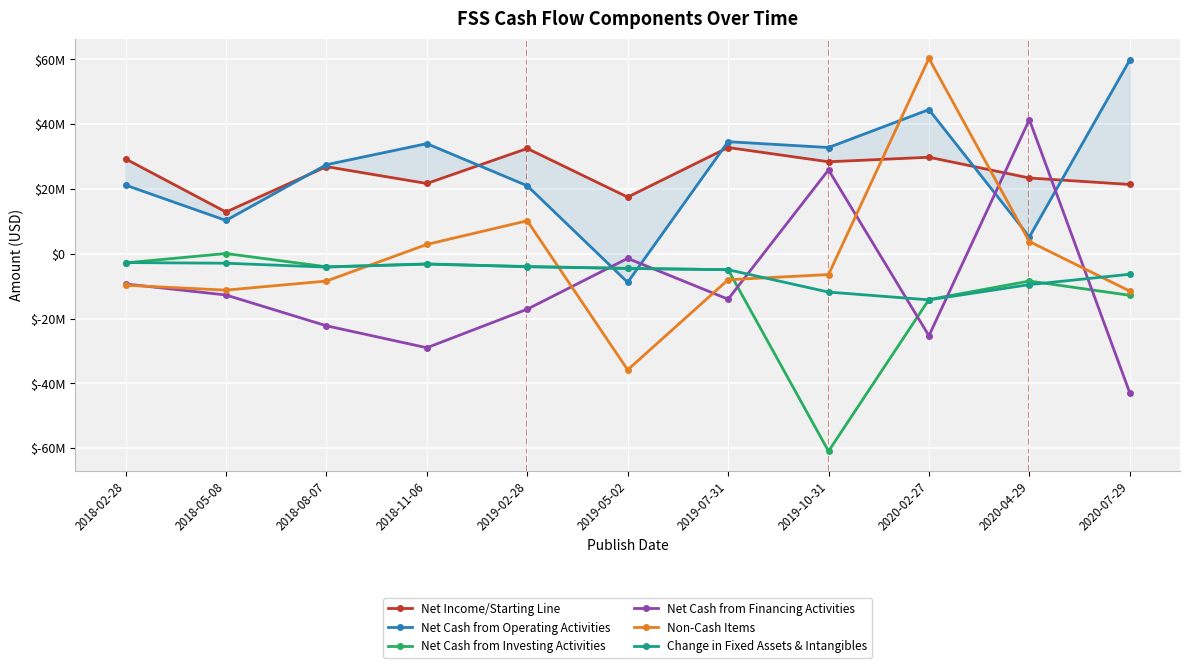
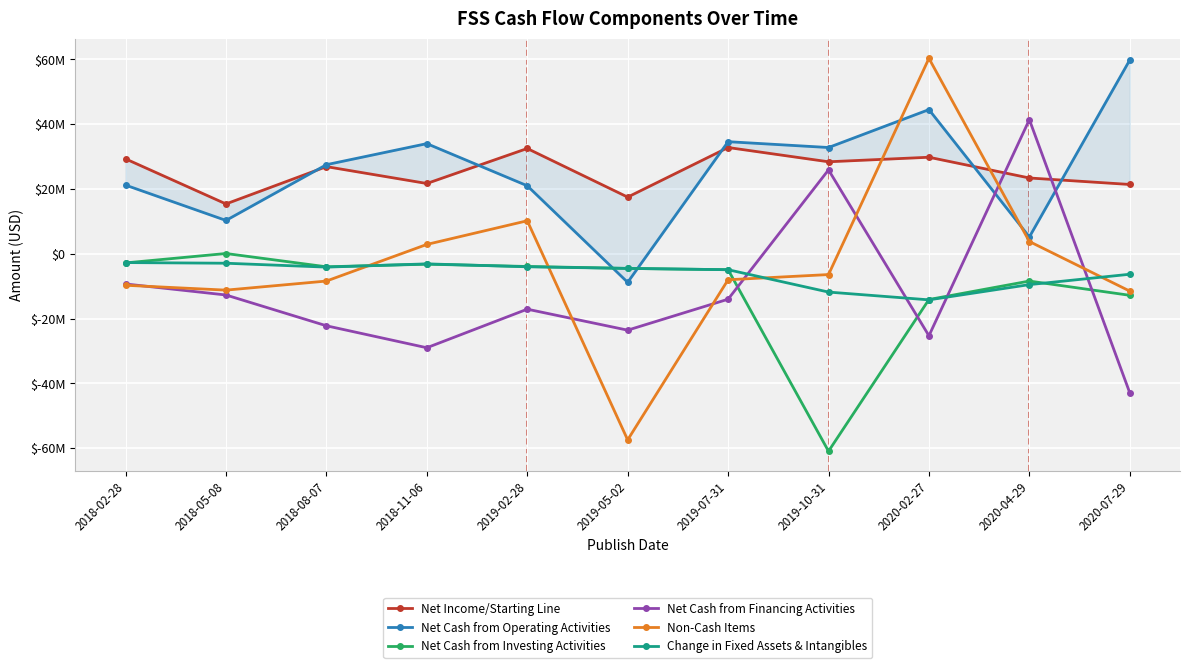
  {
    "Net Income/Starting Line": {
-     "2018-05-08": "$13000000",
+     "2018-05-08": "$15000000",
      "2018-11-06": "$22000000",
      "2019-07-31": "$33000000",
      "2019-10-31": "$28000000",
      "2020-02-27": "$30000000",
      "2020-07-29": "$21000000"
    },
    "Net Cash from Financing Activities": {
      "2018-05-08": "$-13000000",
      "2018-08-07": "$-22000000",
      "2018-11-06": "$-29000000",
      "2019-02-28": "$-17000000",
-     "2019-05-02": "$-1000000",
+     "2019-05-02": "$-24000000",
      "2019-07-31": "$-14000000",
      "2019-10-31": "$26000000",
      "2020-02-27": "$-25000000",
      "2020-04-29": "$41000000",
      "2020-07-29": "$-43000000"
    },
    "Non-Cash Items": {
      "2018-05-08": "$-11000000",
      "2018-08-07": "$-8000000",
      "2018-11-06": "$3000000",
      "2019-02-28": "$10000000",
-     "2019-05-02": "$-36000000",
+     "2019-05-02": "$-57000000",
      "2019-07-31": "$-8000000",
      "2019-10-31": "$-6000000",
      "2020-02-27": "$60000000",
      "2020-04-29": "$4000000",
      "2020-07-29": "$-12000000"
    }
  }
